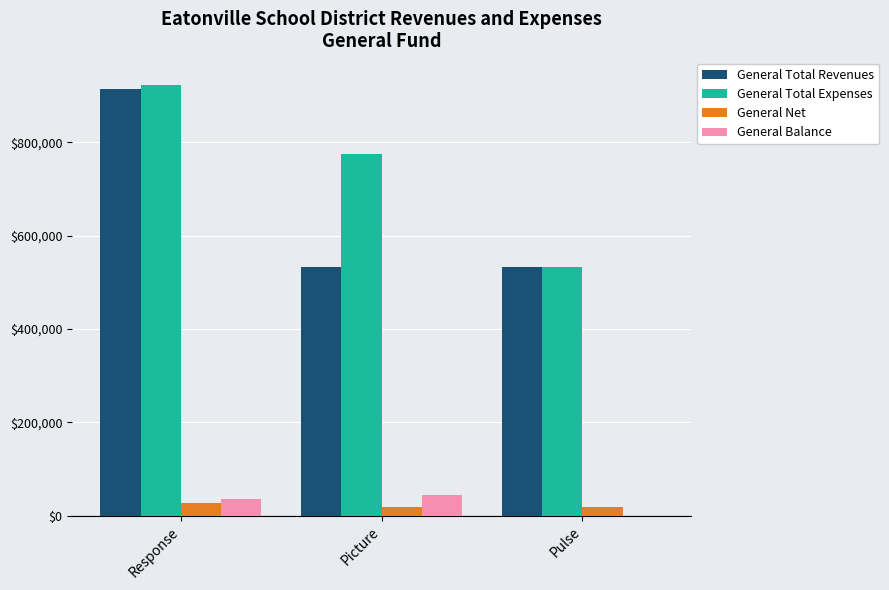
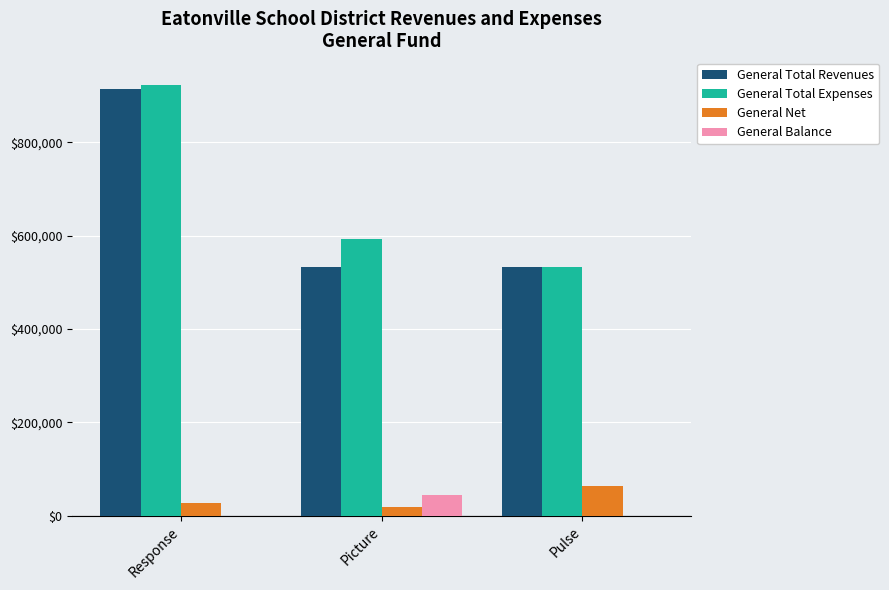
  {
    "General Total Revenues": {
      "Response": "$910,000",
      "Picture": "$530,000",
      "Pulse": "$530,000"
    },
    "General Total Expenses": {
      "Response": "$920,000",
-     "Picture": "$770,000",
+     "Picture": "$590,000",
      "Pulse": "$530,000"
    },
    "General Net": {
      "Response": "$30,000",
      "Picture": "$20,000",
-     "Pulse": "$20,000"
+     "Pulse": "$60,000"
    },
    "General Balance": {
-     "Response": "$40,000",
+     "Response": "$0",
      "Picture": "$40,000"
    }
  }
